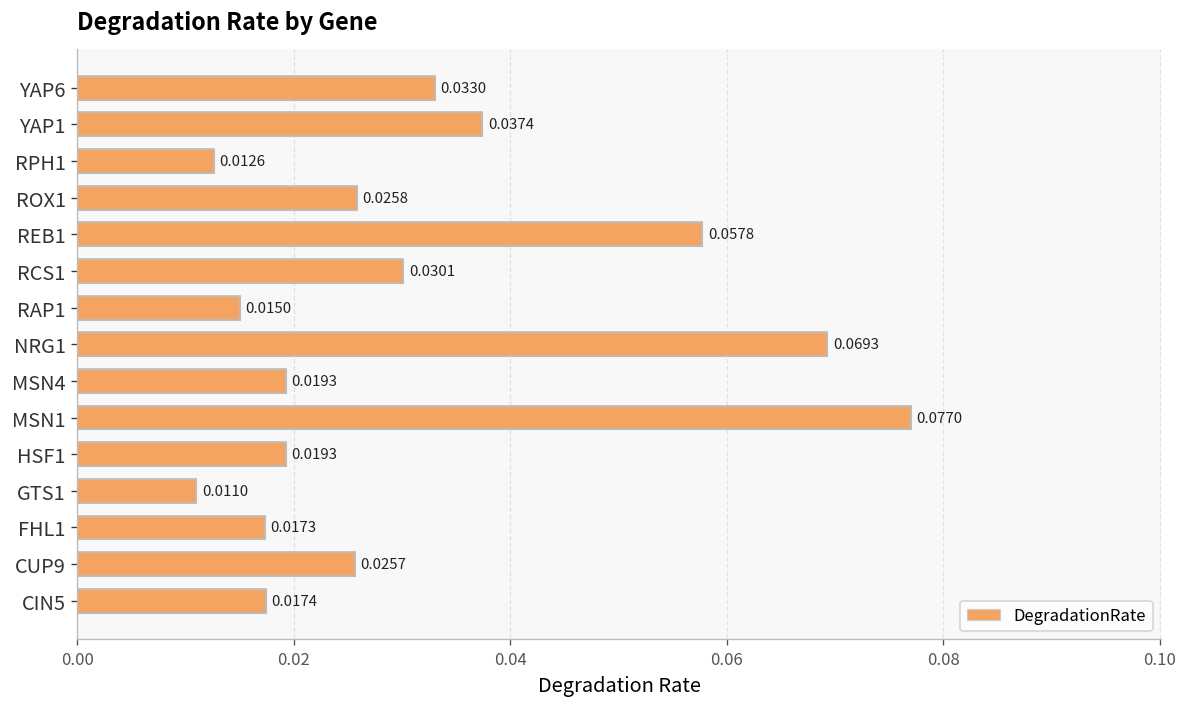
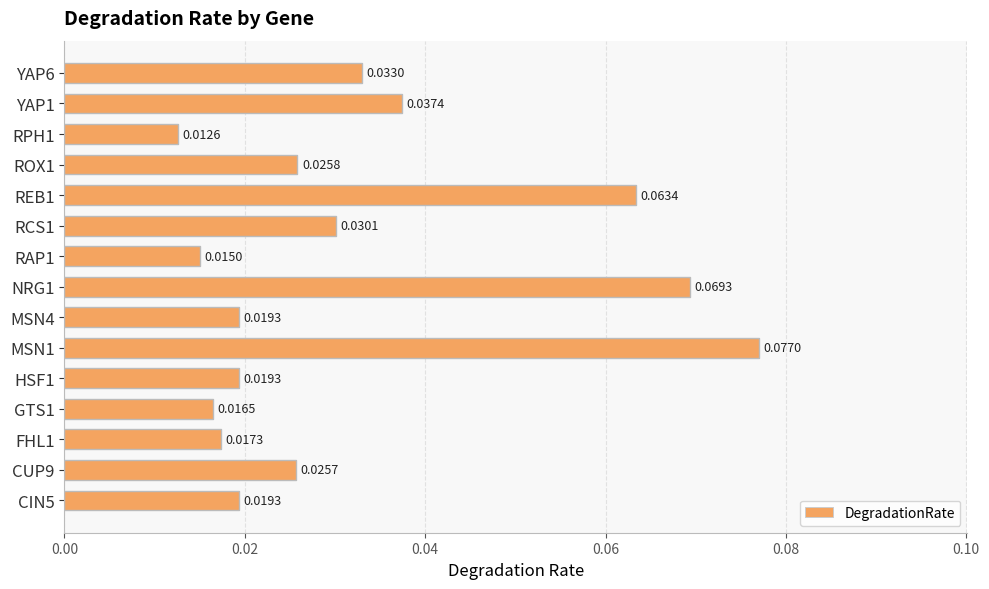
  {
    "YAP6": 0.0330,
    "YAP1": 0.0374,
    "RPH1": 0.0126,
    "ROX1": 0.0258,
-   "REB1": 0.0578,
+   "REB1": 0.0634,
    "RCS1": 0.0301,
    "RAP1": 0.0150,
    "NRG1": 0.0693,
    "MSN4": 0.0193,
    "MSN1": 0.0770,
    "HSF1": 0.0193,
-   "GTS1": 0.0110,
+   "GTS1": 0.0165,
    "FHL1": 0.0173,
    "CUP9": 0.0257,
-   "CIN5": 0.0174
+   "CIN5": 0.0193
  }
